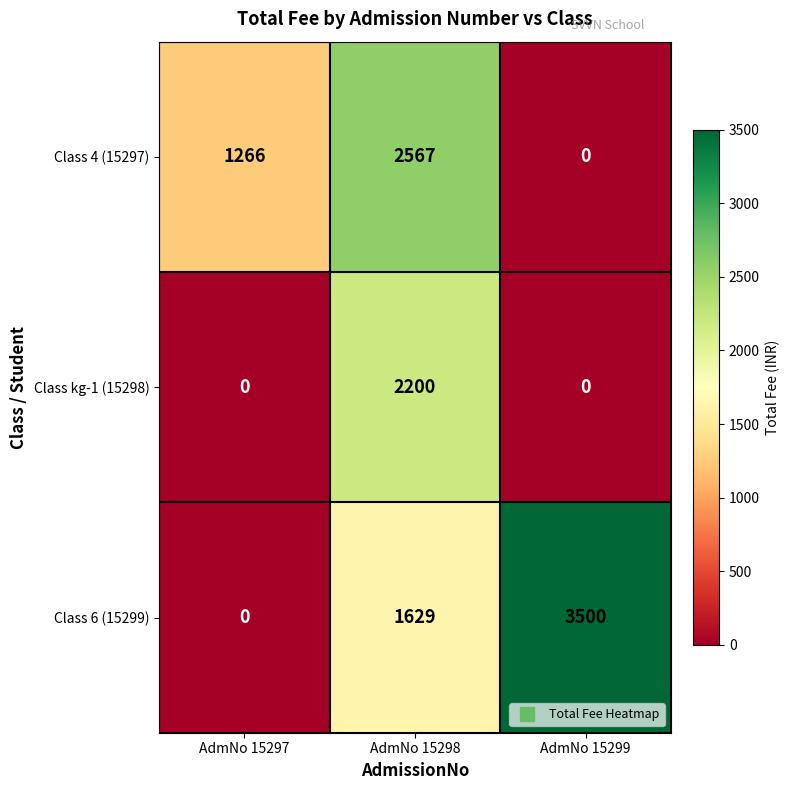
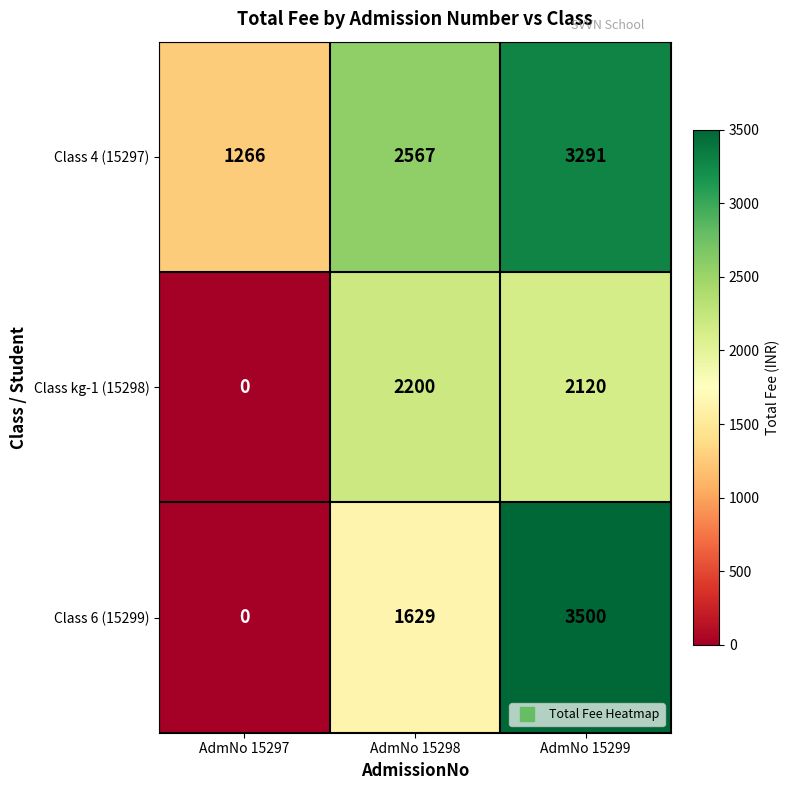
  {
    "Class 4 (15297)": {
      "AdmNo 15297": 1266,
      "AdmNo 15298": 2567,
-     "AdmNo 15299": 0
+     "AdmNo 15299": 3291
    },
    "Class kg-1 (15298)": {
      "AdmNo 15297": 0,
      "AdmNo 15298": 2200,
-     "AdmNo 15299": 0
+     "AdmNo 15299": 2120
    },
    "Class 6 (15299)": {
      "AdmNo 15297": 0,
      "AdmNo 15298": 1629,
      "AdmNo 15299": 3500
    }
  }
